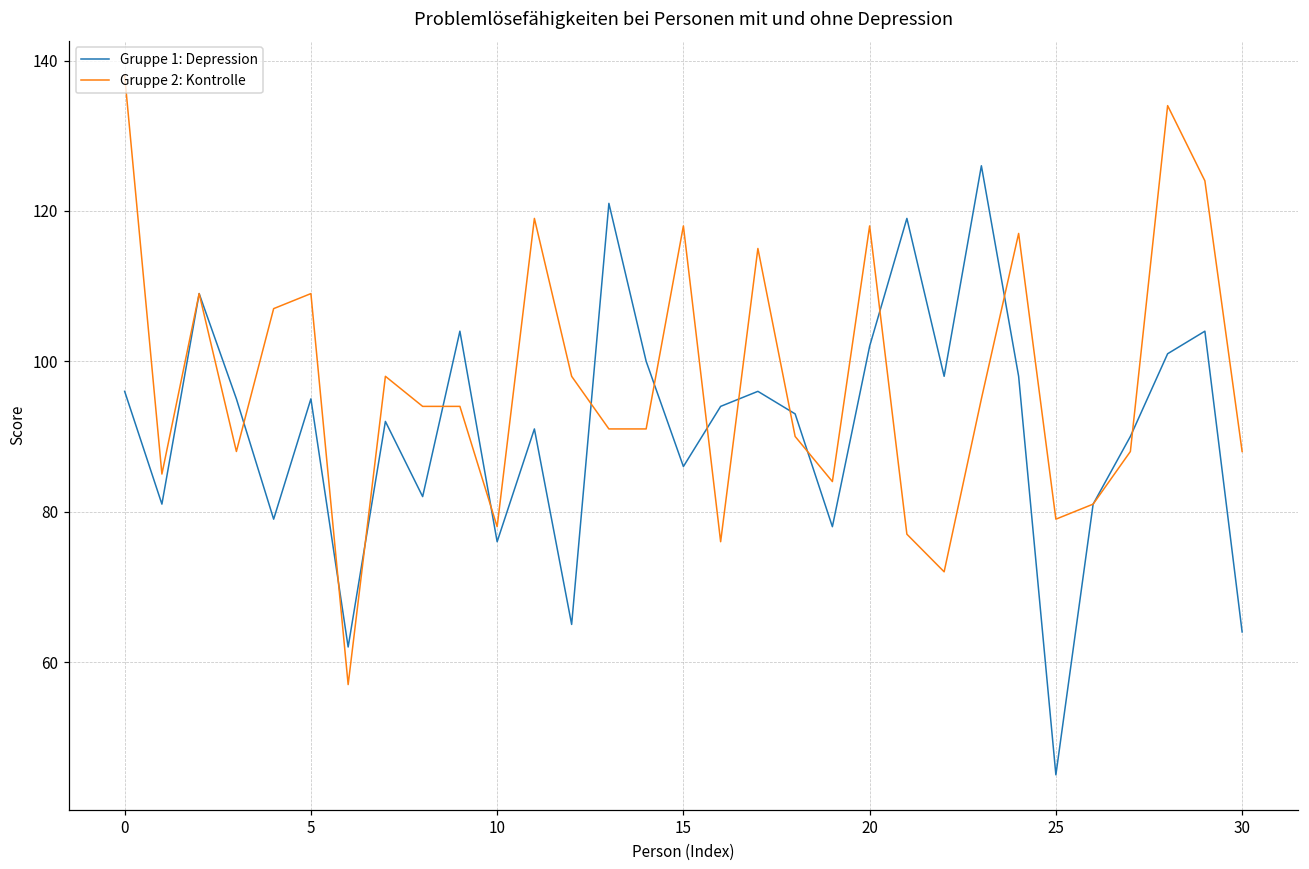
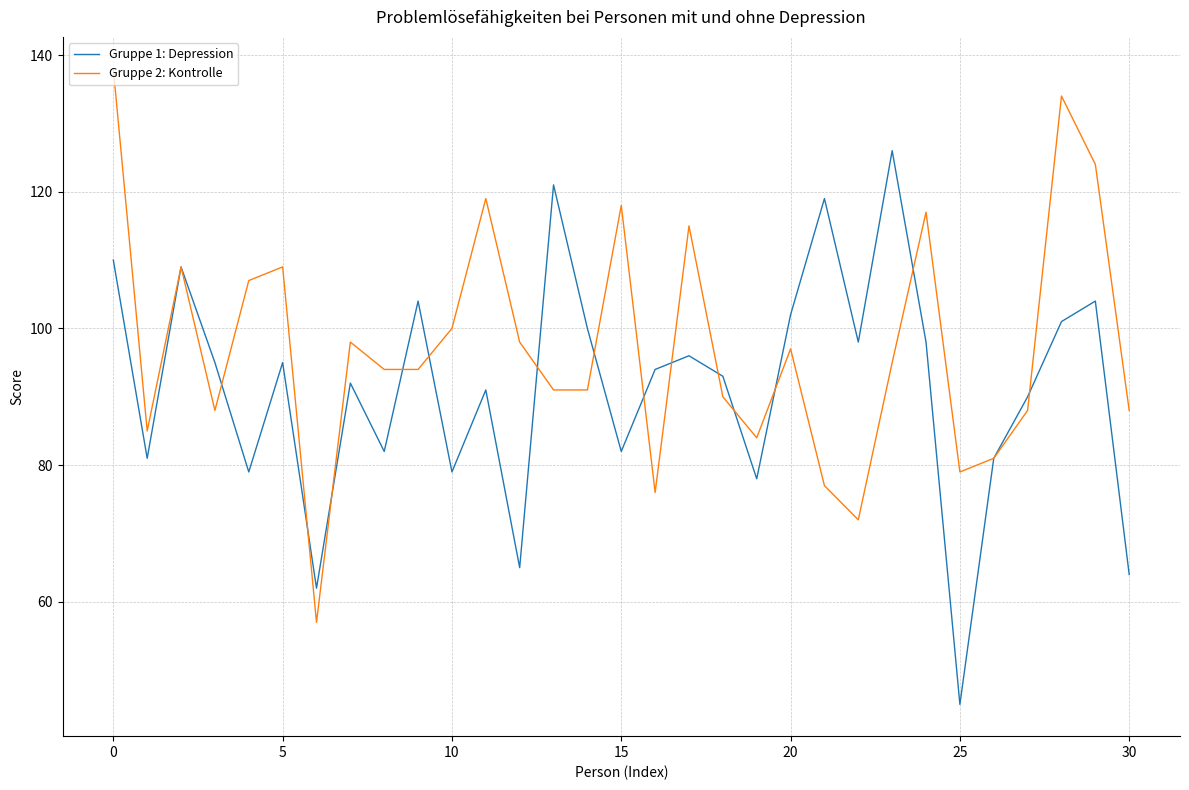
  {
    "Gruppe 1: Depression": {
-     "0": 96,
+     "0": 110,
      "5": 95,
-     "10": 76,
-     "15": 86,
+     "10": 79,
+     "15": 82,
      "20": 102,
      "25": 45,
      "30": 64
    },
    "Gruppe 2: Kontrolle": {
      "5": 109,
-     "10": 78,
+     "10": 100,
      "15": 118,
-     "20": 118,
+     "20": 97,
      "25": 79,
      "30": 88
    }
  }
